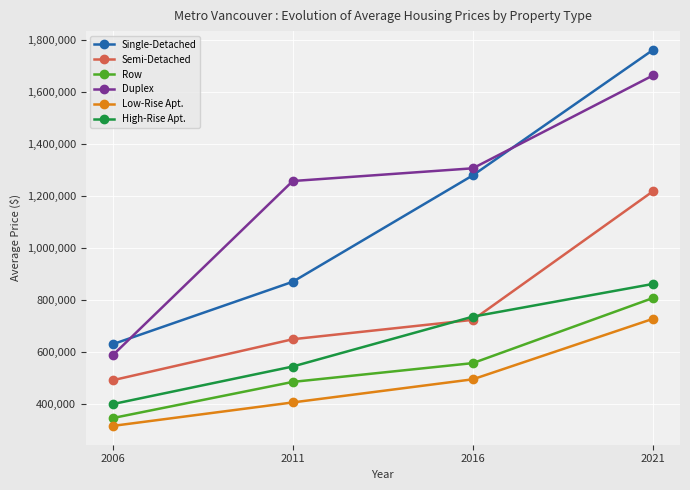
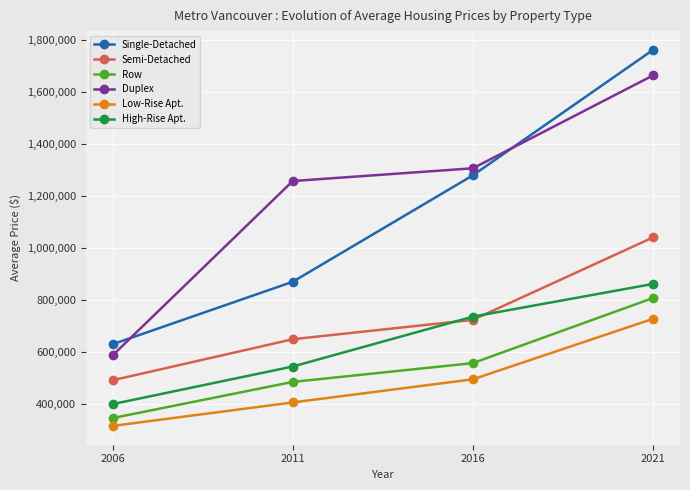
  {
    "Single-Detached": {
      "2006": "630,000",
      "2011": "870,000",
      "2016": "1,280,000",
      "2021": "1,760,000"
    },
    "Semi-Detached": {
      "2006": "490,000",
      "2011": "650,000",
      "2016": "730,000",
-     "2021": "1,220,000"
+     "2021": "1,040,000"
    },
    "Row": {
      "2006": "350,000",
      "2011": "490,000",
      "2016": "560,000",
      "2021": "810,000"
    },
    "Duplex": {
      "2006": "590,000",
      "2011": "1,260,000",
      "2016": "1,310,000",
      "2021": "1,660,000"
    },
    "Low-Rise Apt.": {
      "2006": "320,000",
      "2011": "410,000",
      "2016": "500,000",
      "2021": "730,000"
    },
    "High-Rise Apt.": {
      "2006": "400,000",
      "2011": "550,000",
      "2016": "740,000",
      "2021": "860,000"
    }
  }
